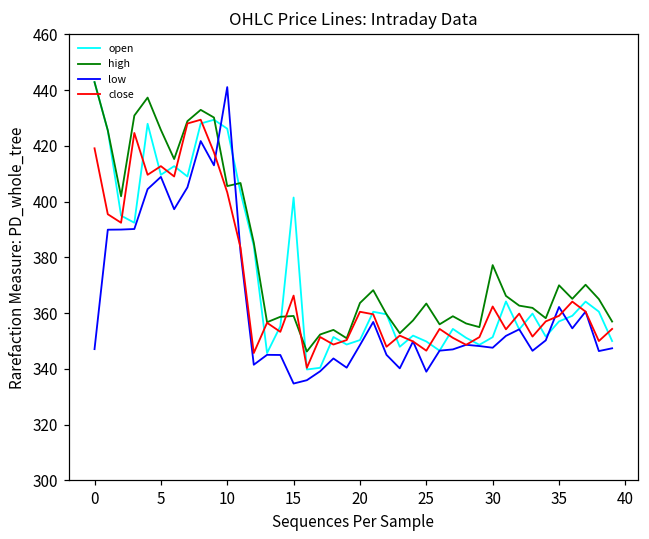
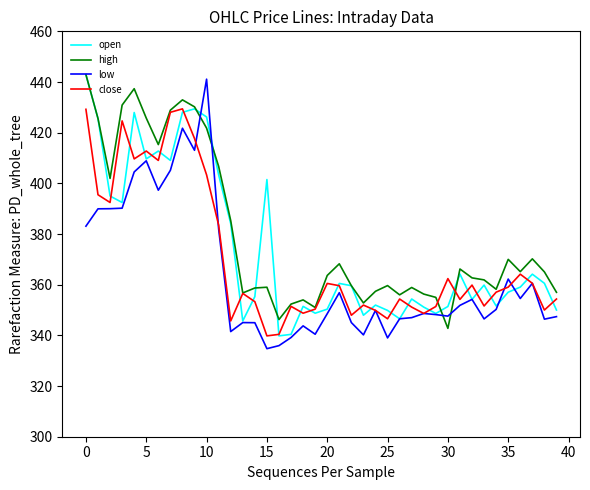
  {
    "open": {
      "10": 426,
      "15": 402,
      "20": 350,
      "25": 350,
      "30": 351,
      "35": 357
    },
    "high": {
      "5": 426,
-     "10": 406,
+     "10": 422,
      "15": 359,
      "20": 364,
-     "25": 363,
-     "30": 377,
+     "25": 360,
+     "30": 343,
      "35": 370
    },
    "low": {
-     "0": 347,
+     "0": 383,
      "10": 441,
      "15": 335,
      "20": 349,
      "25": 339,
      "30": 348,
      "35": 362
    },
    "close": {
-     "0": 419,
+     "0": 429,
      "5": 413,
      "10": 403,
-     "15": 366,
+     "15": 340,
      "20": 361,
      "25": 347,
      "30": 362,
      "35": 359
    }
  }
